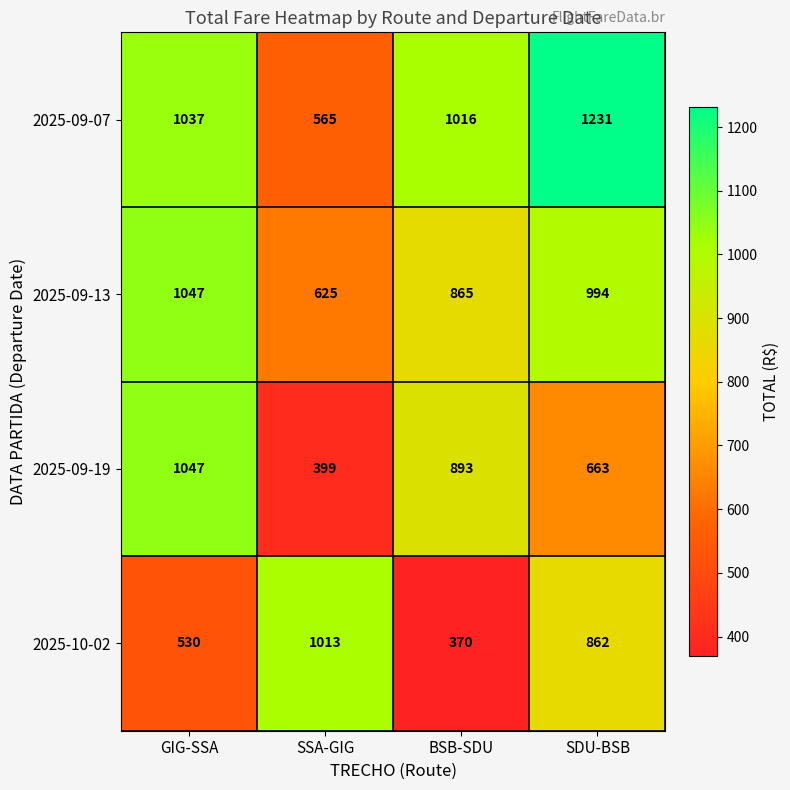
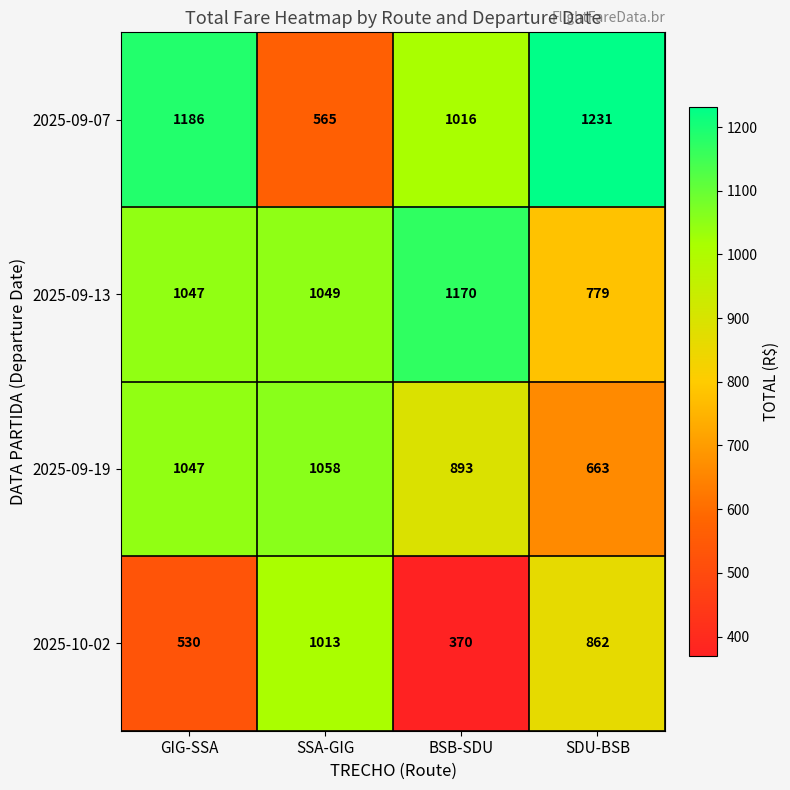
  {
    "2025-09-07": {
-     "GIG-SSA": 1037,
+     "GIG-SSA": 1186,
      "SSA-GIG": 565,
      "BSB-SDU": 1016,
      "SDU-BSB": 1231
    },
    "2025-09-13": {
      "GIG-SSA": 1047,
-     "SSA-GIG": 625,
-     "BSB-SDU": 865,
-     "SDU-BSB": 994
+     "SSA-GIG": 1049,
+     "BSB-SDU": 1170,
+     "SDU-BSB": 779
    },
    "2025-09-19": {
      "GIG-SSA": 1047,
-     "SSA-GIG": 399,
+     "SSA-GIG": 1058,
      "BSB-SDU": 893,
      "SDU-BSB": 663
    },
    "2025-10-02": {
      "GIG-SSA": 530,
      "SSA-GIG": 1013,
      "BSB-SDU": 370,
      "SDU-BSB": 862
    }
  }
